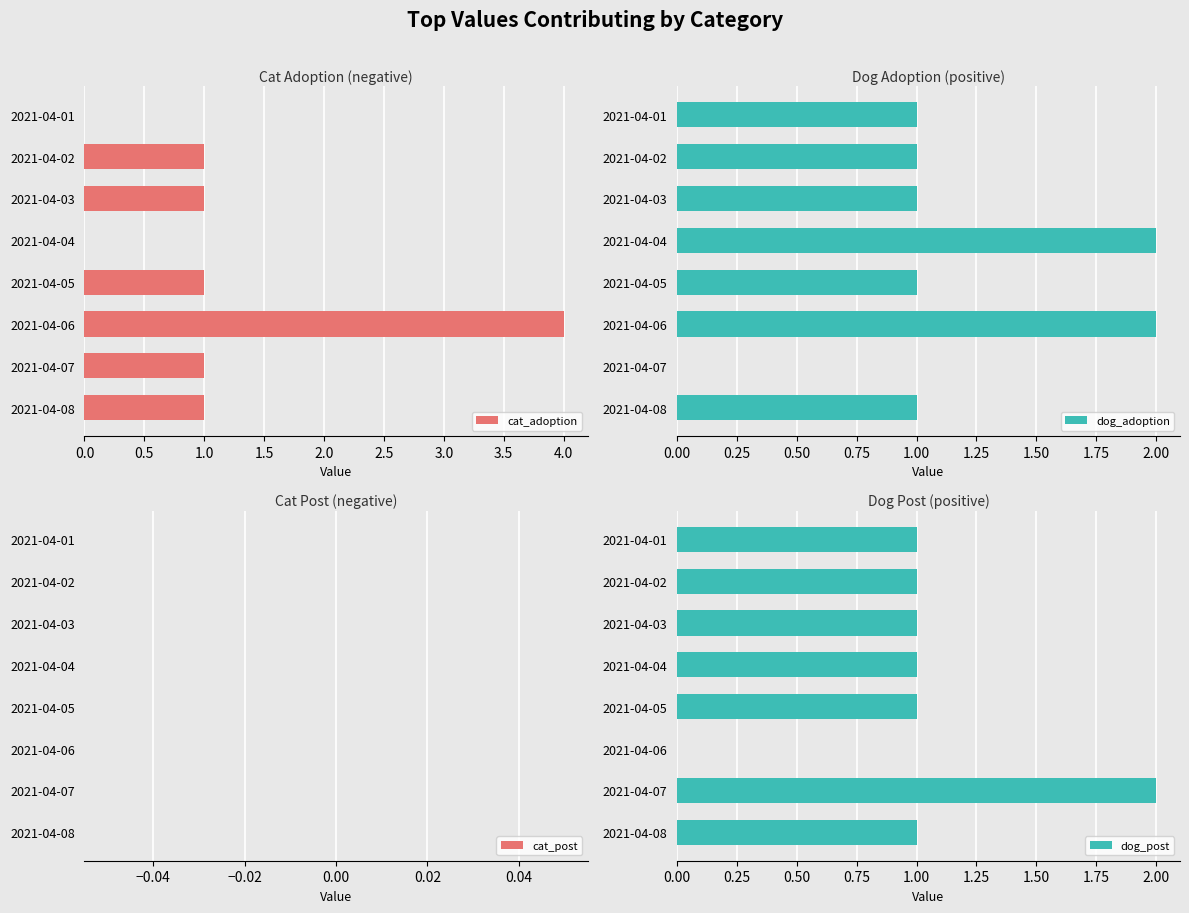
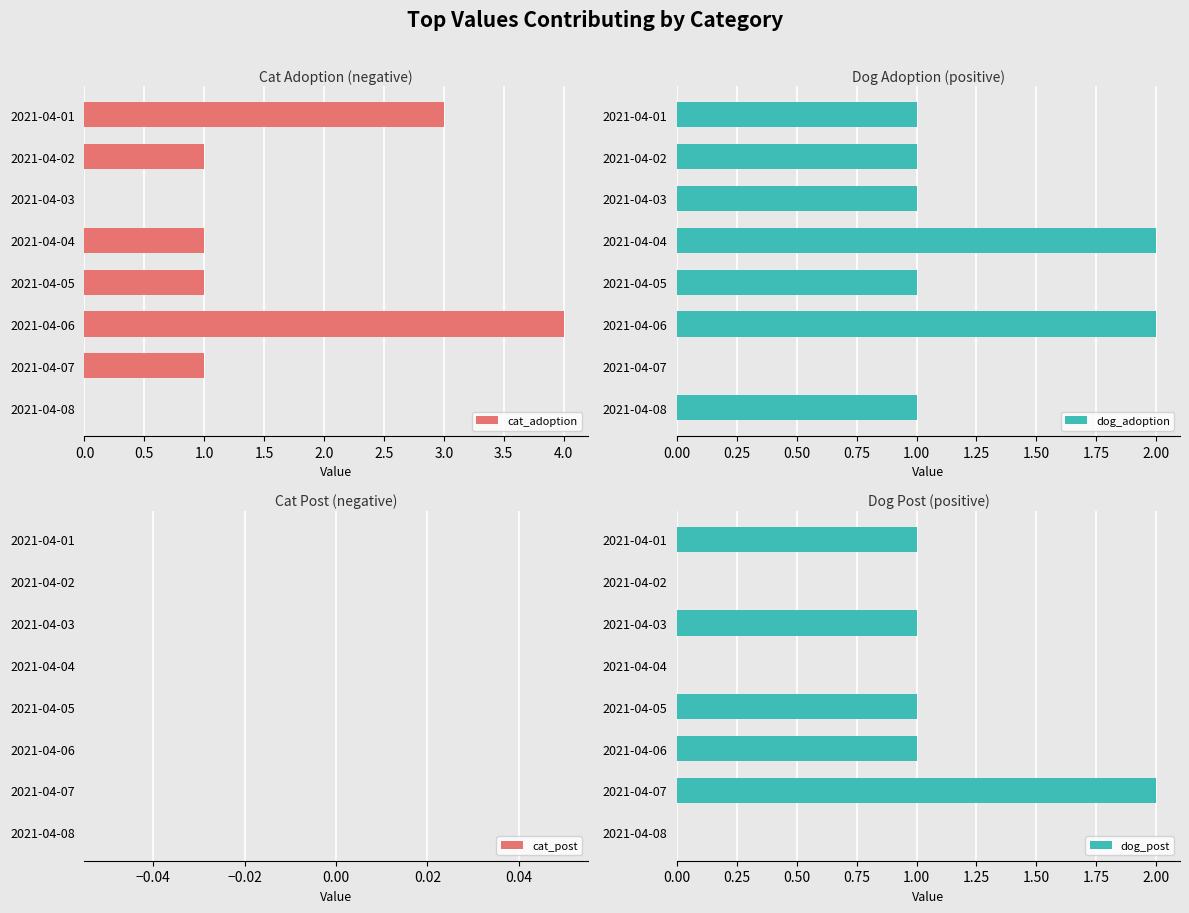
  {
    "Cat Adoption (negative)": {
-     "2021-04-01": 0,
+     "2021-04-01": 3,
      "2021-04-02": 1,
-     "2021-04-03": 1,
-     "2021-04-04": 0,
+     "2021-04-03": 0,
+     "2021-04-04": 1,
      "2021-04-05": 1,
      "2021-04-06": 4,
      "2021-04-07": 1,
-     "2021-04-08": 1
+     "2021-04-08": 0
    },
    "Dog Adoption (positive)": {
      "2021-04-01": 1.00,
      "2021-04-02": 1.00,
      "2021-04-03": 1.00,
      "2021-04-04": 2.00,
      "2021-04-05": 1.00,
      "2021-04-06": 2.00,
      "2021-04-07": 0.00,
      "2021-04-08": 1.00
    },
    "Cat Post (negative)": {
      "2021-04-01": 0.000,
      "2021-04-02": 0.000,
      "2021-04-03": 0.000,
      "2021-04-04": 0.000,
      "2021-04-05": 0.000,
      "2021-04-06": 0.000,
      "2021-04-07": 0.000,
      "2021-04-08": 0.000
    },
    "Dog Post (positive)": {
      "2021-04-01": 1,
-     "2021-04-02": 1,
+     "2021-04-02": 0,
      "2021-04-03": 1,
-     "2021-04-04": 1,
+     "2021-04-04": 0,
      "2021-04-05": 1,
-     "2021-04-06": 0,
+     "2021-04-06": 1,
      "2021-04-07": 2,
-     "2021-04-08": 1
+     "2021-04-08": 0
    }
  }
